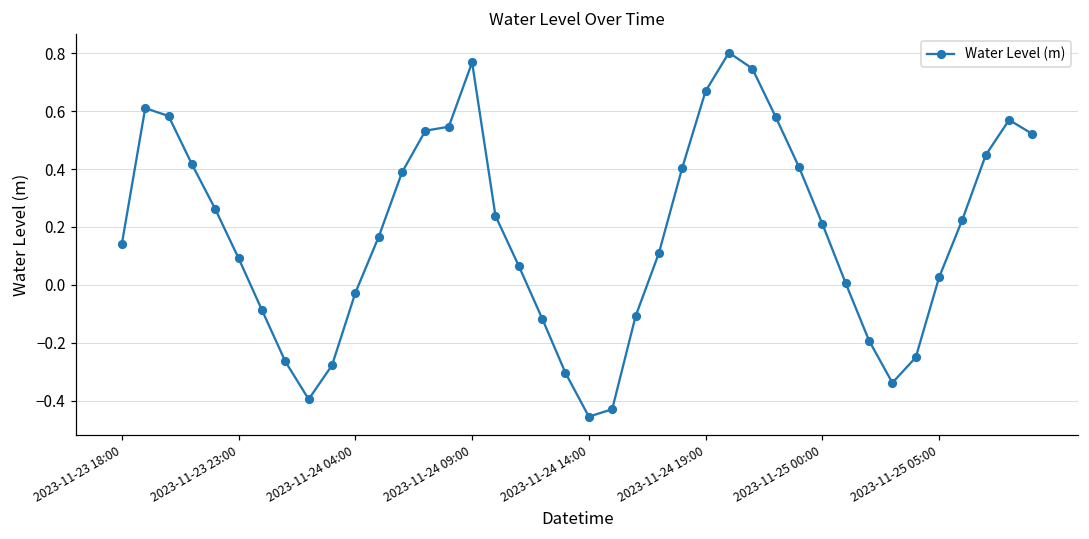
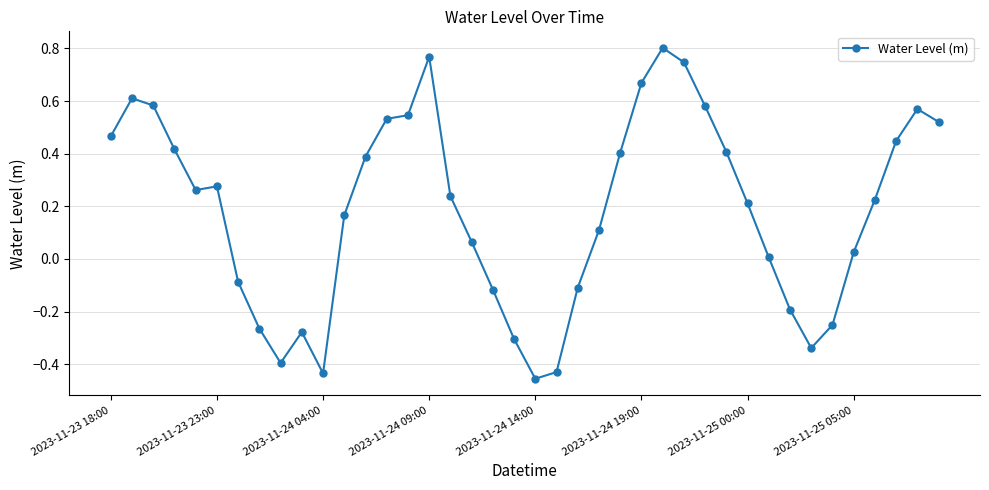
  {
-   "2023-11-23 18:00": 0.14,
-   "2023-11-23 23:00": 0.09,
-   "2023-11-24 04:00": -0.03,
+   "2023-11-23 18:00": 0.47,
+   "2023-11-23 23:00": 0.28,
+   "2023-11-24 04:00": -0.44,
    "2023-11-24 09:00": 0.77,
    "2023-11-24 14:00": -0.46,
    "2023-11-24 19:00": 0.67,
    "2023-11-25 00:00": 0.21,
    "2023-11-25 05:00": 0.03
  }
